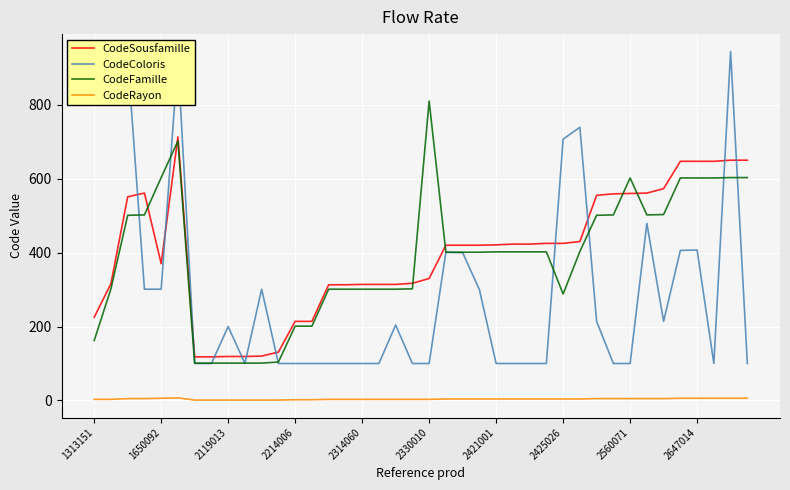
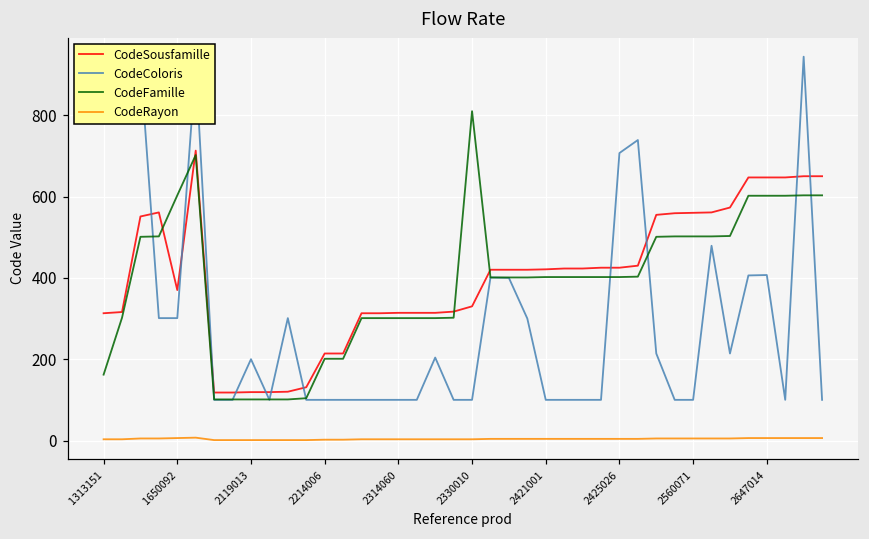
  {
    "CodeSousfamille": {
-     "1313151": 230,
+     "1313151": 310,
      "1650092": 370,
      "2119013": 120,
      "2214006": 210,
      "2314060": 310,
      "2330010": 330,
      "2421001": 420,
      "2425026": 430,
      "2560071": 560,
      "2647014": 650
    },
    "CodeColoris": {
      "1650092": 300,
      "2119013": 200,
      "2214006": 100,
      "2314060": 100,
      "2330010": 100,
      "2421001": 100,
      "2425026": 710,
      "2560071": 100,
      "2647014": 410
    },
    "CodeFamille": {
      "1313151": 160,
      "1650092": 600,
      "2119013": 100,
      "2214006": 200,
      "2314060": 300,
      "2330010": 810,
      "2421001": 400,
-     "2425026": 290,
-     "2560071": 600,
+     "2425026": 400,
+     "2560071": 500,
      "2647014": 600
    },
    "CodeRayon": {
      "1313151": 0,
      "1650092": 10,
      "2119013": 0,
      "2214006": 0,
      "2314060": 0,
      "2330010": 0,
      "2421001": 0,
      "2425026": 0,
      "2560071": 10,
      "2647014": 10
    }
  }
